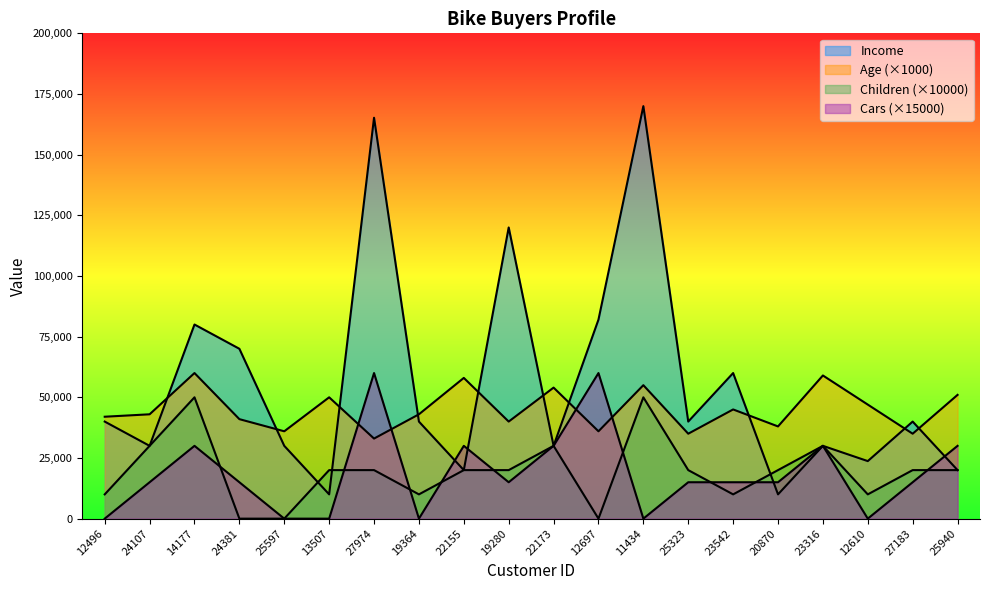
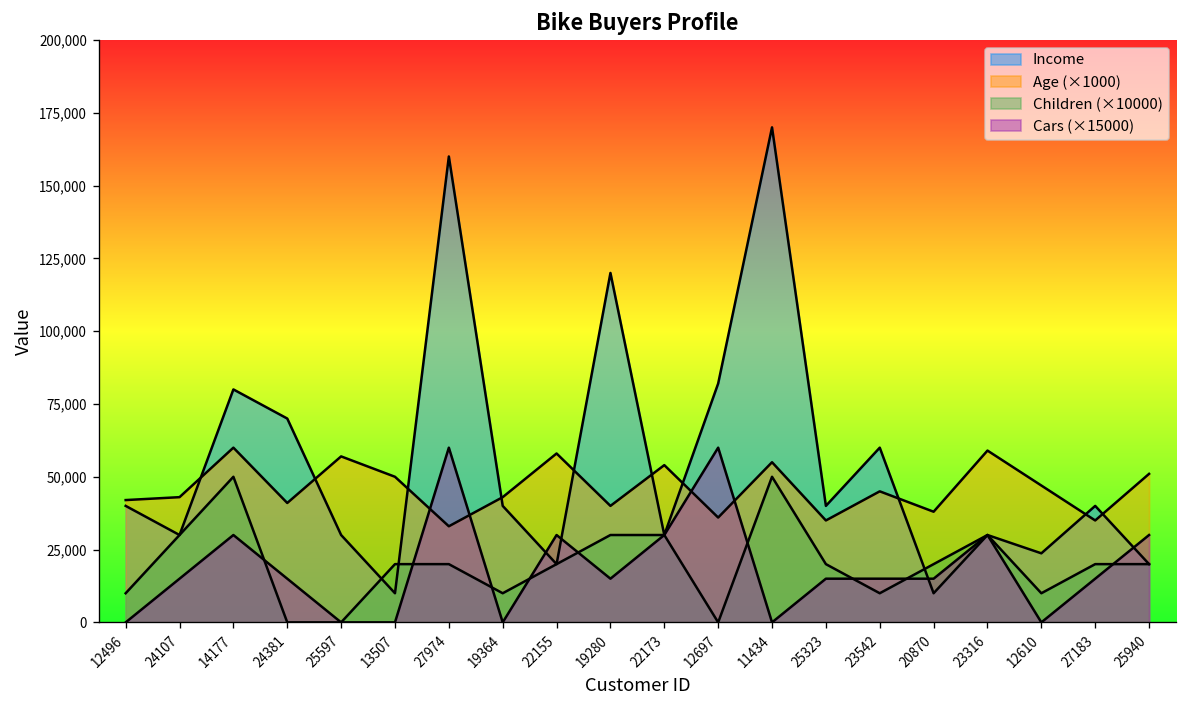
  {
    "Income": {
      "12496": "40,000",
      "14177": "80,000",
      "24381": "70,000",
      "25597": "30,000",
      "13507": "10,000",
-     "27974": "165,000",
+     "27974": "160,000",
      "19364": "40,000",
      "19280": "120,000",
      "12697": "82,000",
      "11434": "170,000",
      "25323": "40,000",
      "23542": "60,000",
      "20870": "10,000",
      "12610": "24,000",
      "27183": "40,000"
    },
    "Age (×1000)": {
      "12496": "42,000",
      "24107": "43,000",
      "14177": "60,000",
      "24381": "41,000",
-     "25597": "36,000",
+     "25597": "57,000",
      "13507": "50,000",
      "27974": "33,000",
      "19364": "43,000",
      "22155": "58,000",
      "19280": "40,000",
      "22173": "54,000",
      "12697": "36,000",
      "11434": "55,000",
      "25323": "35,000",
      "23542": "45,000",
      "20870": "38,000",
      "23316": "59,000",
      "12610": "47,000",
      "27183": "35,000",
      "25940": "51,000"
    },
    "Children (×10000)": {
      "12496": "10,000",
      "14177": "50,000",
      "24381": "0",
      "13507": "20,000",
      "27974": "20,000",
      "19364": "10,000",
-     "19280": "20,000",
+     "19280": "30,000",
      "12697": "0",
      "11434": "50,000",
      "25323": "20,000",
      "23542": "10,000",
      "20870": "20,000",
      "12610": "10,000",
      "27183": "20,000"
    },
    "Cars (×15000)": {
      "12496": "0",
      "24107": "15,000",
      "14177": "30,000",
      "24381": "15,000",
      "13507": "0",
      "27974": "60,000",
      "19364": "0",
      "22155": "30,000",
      "19280": "15,000",
      "12697": "60,000",
      "11434": "0",
      "25323": "15,000",
      "23542": "15,000",
      "20870": "15,000",
      "12610": "0",
      "27183": "15,000",
      "25940": "30,000"
    }
  }
